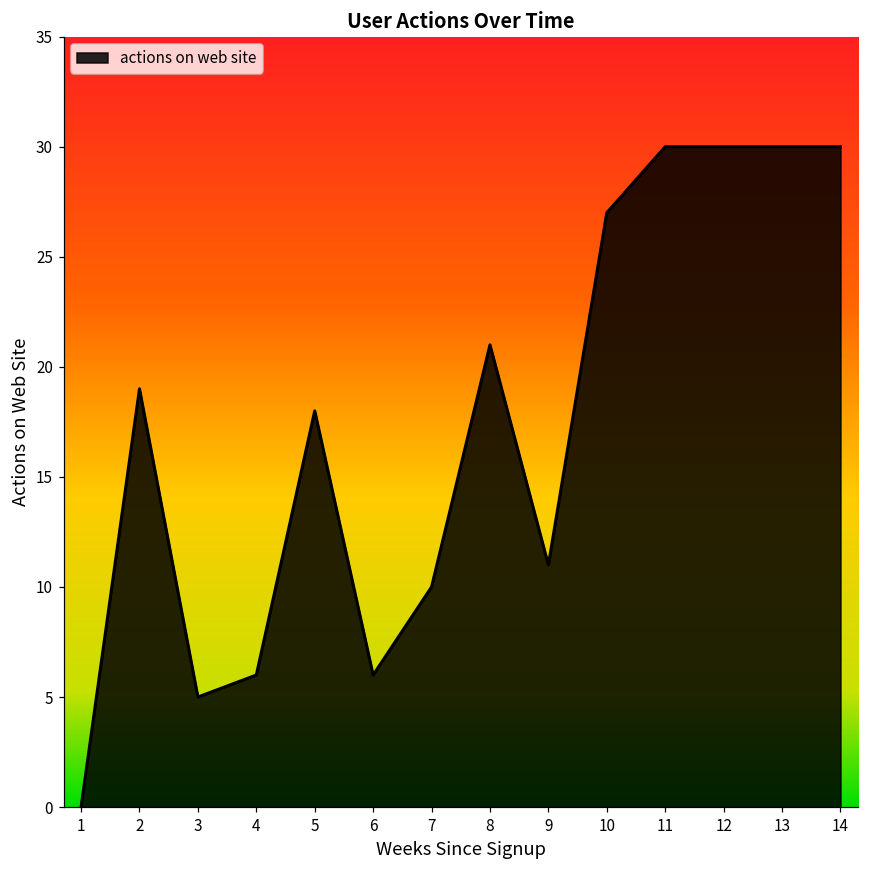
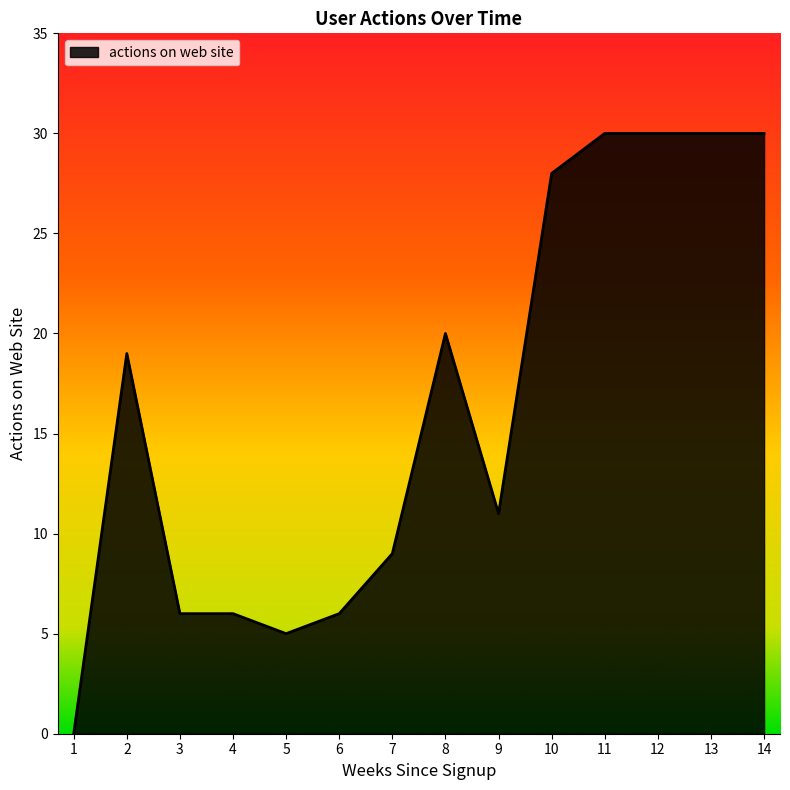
  {
    "1": 0,
    "2": 19,
-   "3": 5,
+   "3": 6,
    "4": 6,
-   "5": 18,
+   "5": 5,
    "6": 6,
-   "7": 10,
-   "8": 21,
+   "7": 9,
+   "8": 20,
    "9": 11,
-   "10": 27,
+   "10": 28,
    "11": 30,
    "12": 30,
    "13": 30,
    "14": 30
  }
